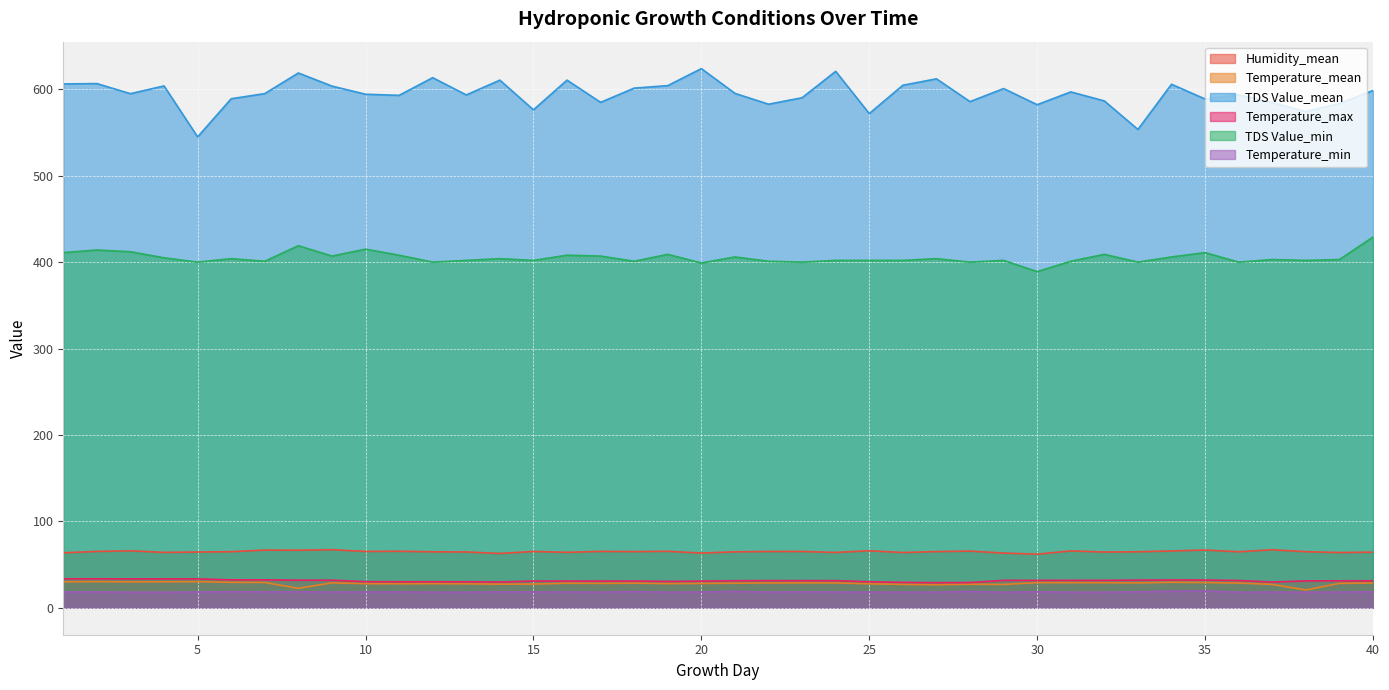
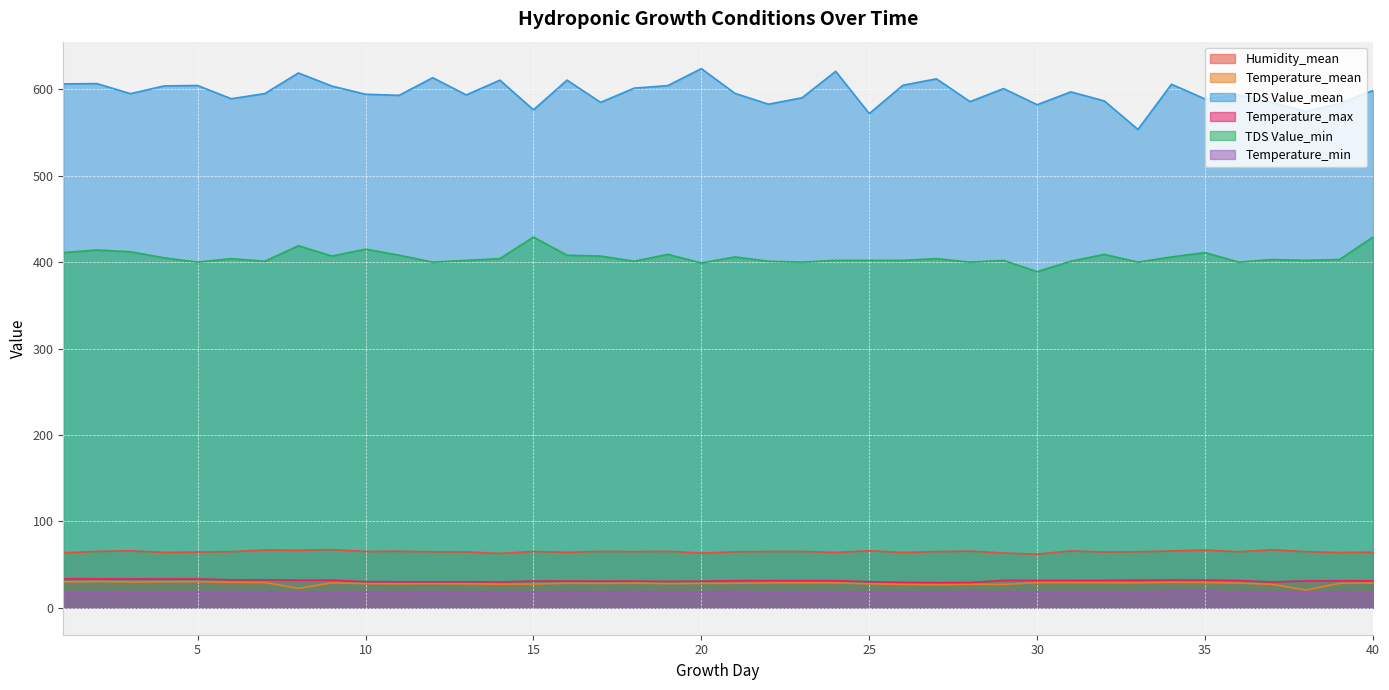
  {
    "TDS Value_mean": {
-     "5": 540,
+     "5": 600,
      "10": 590,
      "15": 580,
      "20": 620,
      "25": 570,
      "30": 580,
      "35": 590,
      "40": 600
    },
    "TDS Value_min": {
      "5": 400,
      "10": 420,
-     "15": 400,
+     "15": 430,
      "20": 400,
      "25": 400,
      "30": 390,
      "35": 410,
      "40": 430
    },
    "Temperature_min": {
      "5": 20,
      "10": 20,
      "15": 20,
      "20": 20,
      "25": 20,
      "30": 20,
      "35": 20,
      "40": 20
    }
  }
